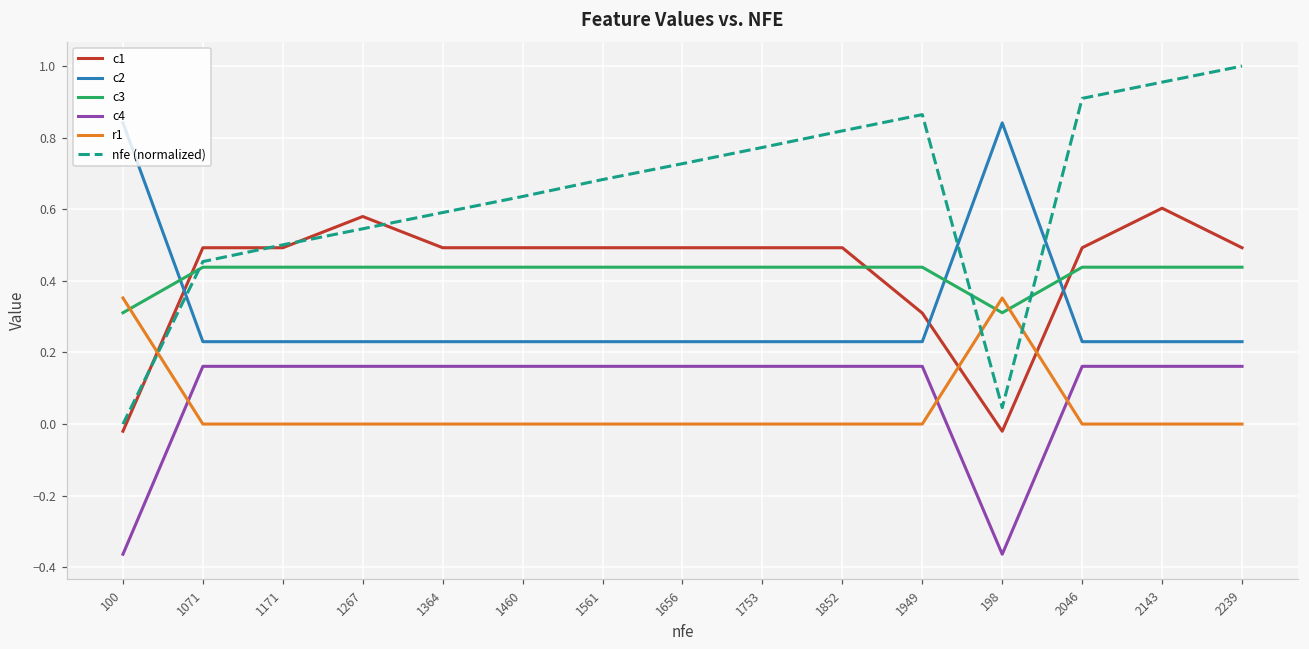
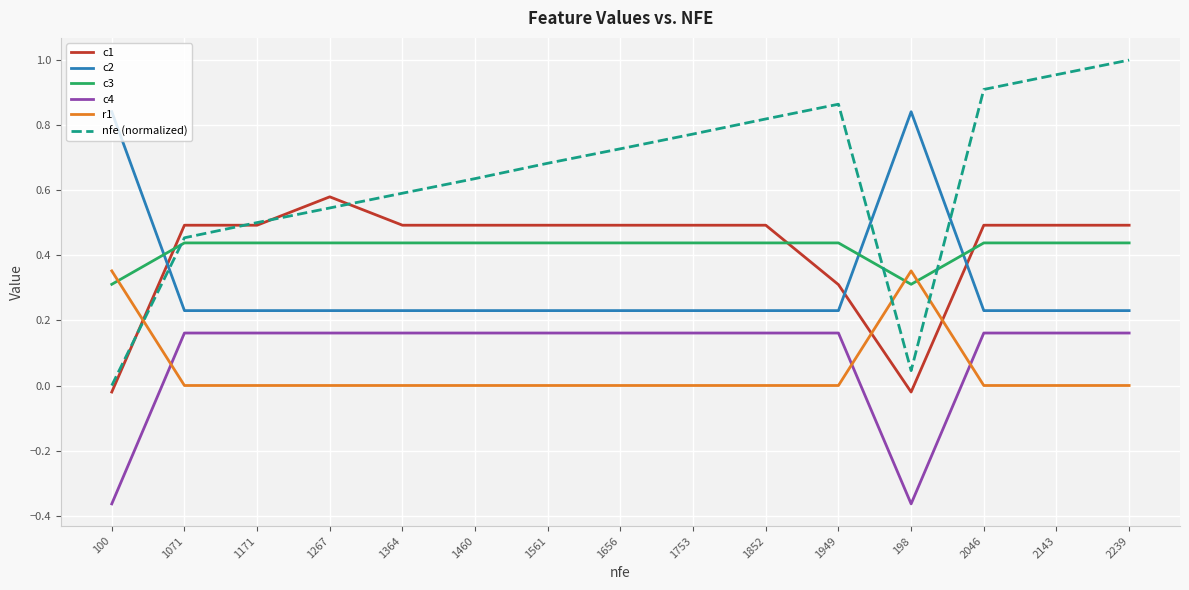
  {
    "c1": {
      "100": -0.02,
      "1071": 0.49,
      "1171": 0.49,
      "1267": 0.58,
      "1364": 0.49,
      "1460": 0.49,
      "1561": 0.49,
      "1656": 0.49,
      "1753": 0.49,
      "1852": 0.49,
      "1949": 0.31,
      "198": -0.02,
      "2046": 0.49,
-     "2143": 0.60,
+     "2143": 0.49,
      "2239": 0.49
    },
    "c2": {
      "1071": 0.23,
      "1171": 0.23,
      "1267": 0.23,
      "1364": 0.23,
      "1460": 0.23,
      "1561": 0.23,
      "1656": 0.23,
      "1753": 0.23,
      "1852": 0.23,
      "1949": 0.23,
      "198": 0.84,
      "2046": 0.23,
      "2143": 0.23,
      "2239": 0.23
    },
    "c4": {
      "100": -0.36,
      "1071": 0.16,
      "1171": 0.16,
      "1267": 0.16,
      "1364": 0.16,
      "1460": 0.16,
      "1561": 0.16,
      "1656": 0.16,
      "1753": 0.16,
      "1852": 0.16,
      "1949": 0.16,
      "198": -0.36,
      "2046": 0.16,
      "2143": 0.16,
      "2239": 0.16
    },
    "r1": {
      "100": 0.35,
      "1071": 0.00,
      "1171": 0.00,
      "1267": 0.00,
      "1364": 0.00,
      "1460": 0.00,
      "1561": 0.00,
      "1656": 0.00,
      "1753": 0.00,
      "1852": 0.00,
      "1949": 0.00,
      "198": 0.35,
      "2046": 0.00,
      "2143": 0.00,
      "2239": 0.00
    }
  }
